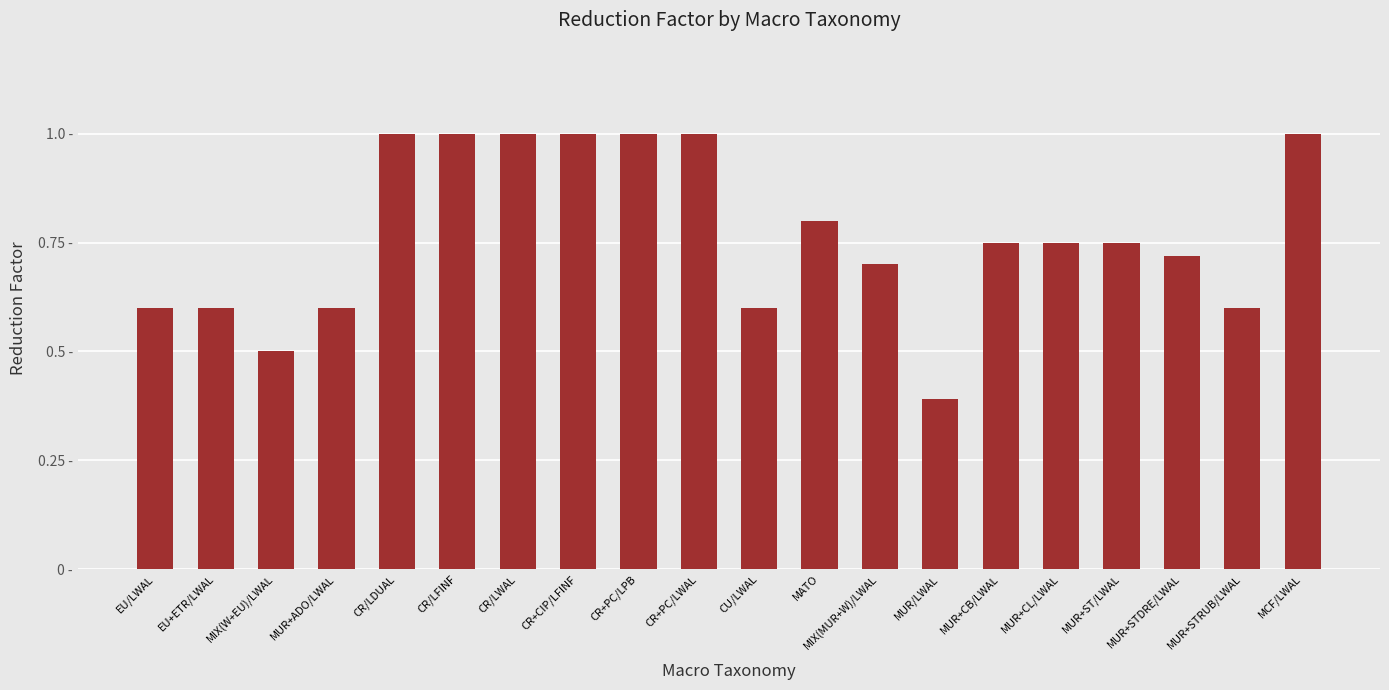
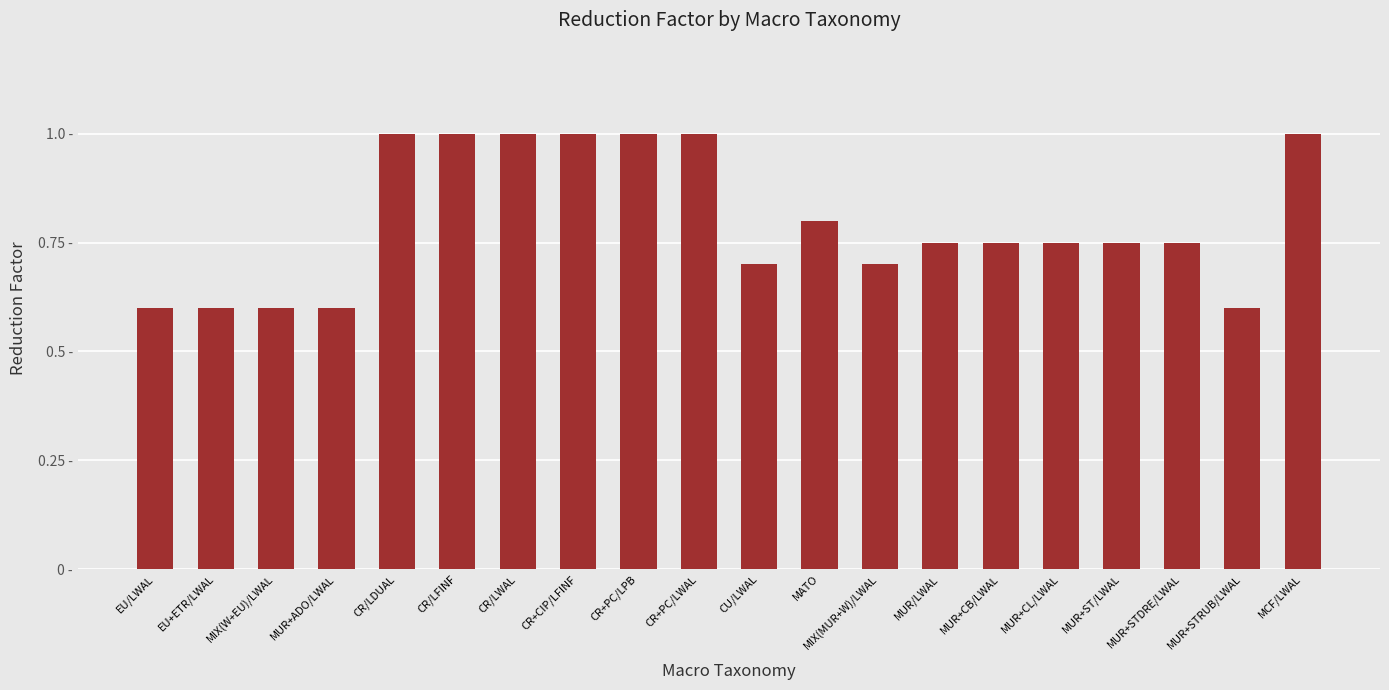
  {
    "EU/LWAL": "0.60 -",
    "EU+ETR/LWAL": "0.60 -",
-   "MIX(W+EU)/LWAL": "0.5 -",
+   "MIX(W+EU)/LWAL": "0.6 -",
    "MUR+ADO/LWAL": "0.60 -",
    "CR/LDUAL": "1.00 -",
    "CR/LFINF": "1.00 -",
    "CR/LWAL": "1.00 -",
    "CR+CIP/LFINF": "1.00 -",
    "CR+PC/LPB": "1.00 -",
    "CR+PC/LWAL": "1.00 -",
-   "CU/LWAL": "0.6 -",
+   "CU/LWAL": "0.7 -",
    "MATO": "0.80 -",
    "MIX(MUR+W)/LWAL": "0.70 -",
-   "MUR/LWAL": "0.39 -",
+   "MUR/LWAL": "0.75 -",
    "MUR+CB/LWAL": "0.75 -",
    "MUR+CL/LWAL": "0.75 -",
    "MUR+ST/LWAL": "0.75 -",
-   "MUR+STDRE/LWAL": "0.72 -",
+   "MUR+STDRE/LWAL": "0.75 -",
    "MUR+STRUB/LWAL": "0.60 -",
    "MCF/LWAL": "1.00 -"
  }
